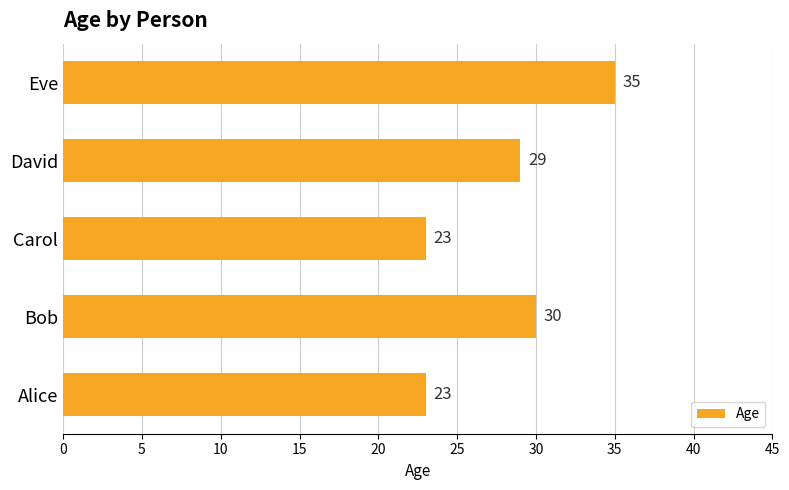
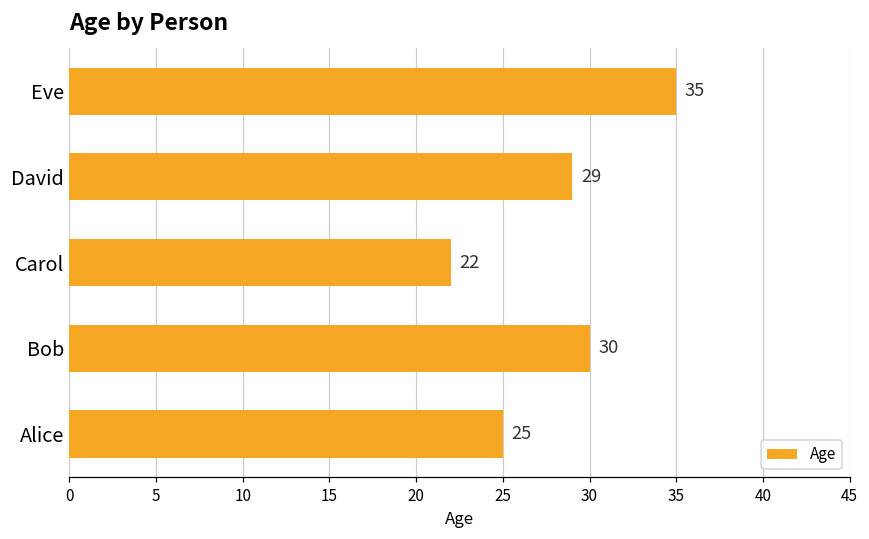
  {
    "Eve": 35,
    "David": 29,
-   "Carol": 23,
+   "Carol": 22,
    "Bob": 30,
-   "Alice": 23
+   "Alice": 25
  }
